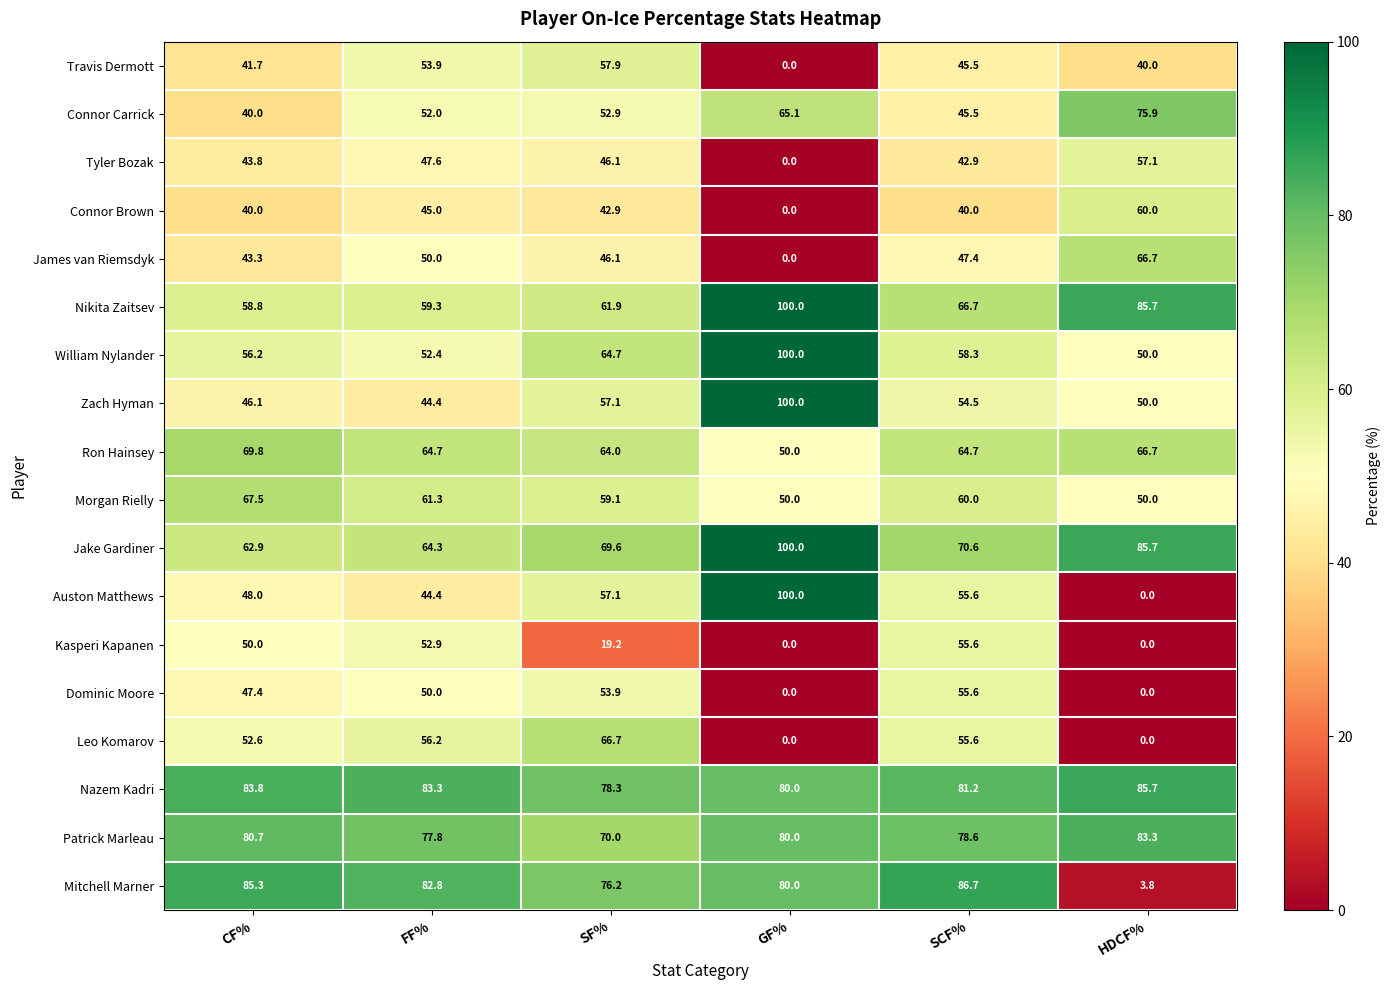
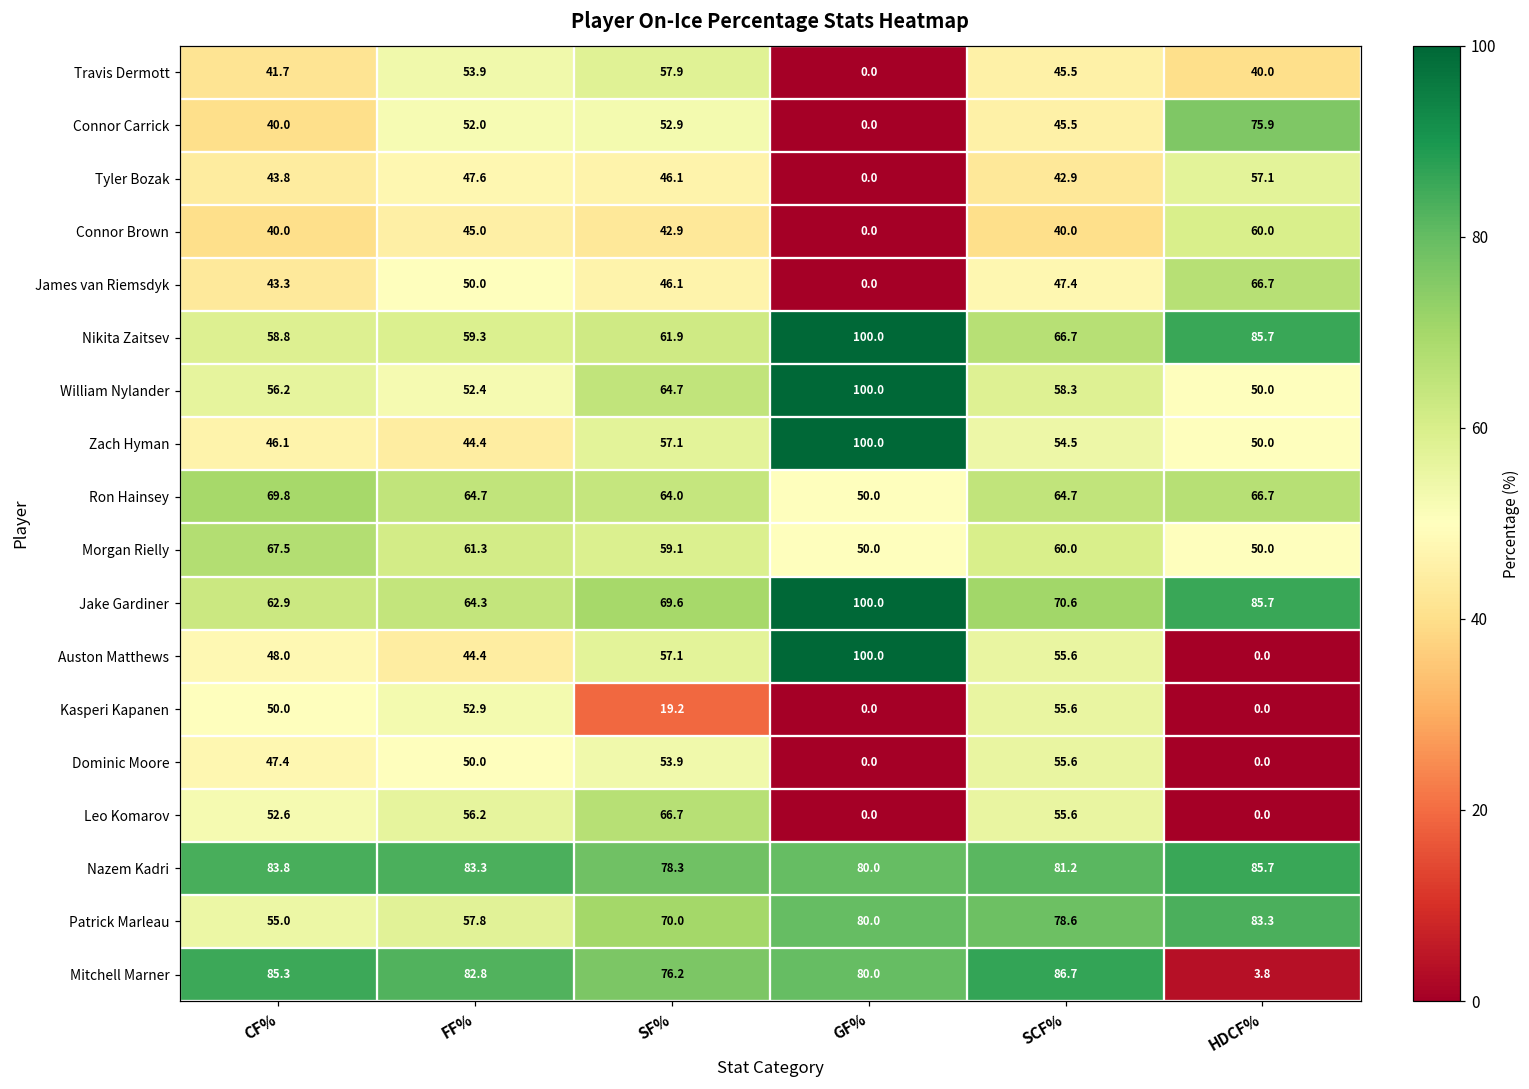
  {
    "Travis Dermott": {
      "CF%": 41.7,
      "FF%": 53.9,
      "SF%": 57.9,
      "GF%": 0.0,
      "SCF%": 45.5,
      "HDCF%": 40.0
    },
    "Connor Carrick": {
      "CF%": 40.0,
      "FF%": 52.0,
      "SF%": 52.9,
-     "GF%": 65.1,
+     "GF%": 0.0,
      "SCF%": 45.5,
      "HDCF%": 75.9
    },
    "Tyler Bozak": {
      "CF%": 43.8,
      "FF%": 47.6,
      "SF%": 46.1,
      "GF%": 0.0,
      "SCF%": 42.9,
      "HDCF%": 57.1
    },
    "Connor Brown": {
      "CF%": 40.0,
      "FF%": 45.0,
      "SF%": 42.9,
      "GF%": 0.0,
      "SCF%": 40.0,
      "HDCF%": 60.0
    },
    "James van Riemsdyk": {
      "CF%": 43.3,
      "FF%": 50.0,
      "SF%": 46.1,
      "GF%": 0.0,
      "SCF%": 47.4,
      "HDCF%": 66.7
    },
    "Nikita Zaitsev": {
      "CF%": 58.8,
      "FF%": 59.3,
      "SF%": 61.9,
      "GF%": 100.0,
      "SCF%": 66.7,
      "HDCF%": 85.7
    },
    "William Nylander": {
      "CF%": 56.2,
      "FF%": 52.4,
      "SF%": 64.7,
      "GF%": 100.0,
      "SCF%": 58.3,
      "HDCF%": 50.0
    },
    "Zach Hyman": {
      "CF%": 46.1,
      "FF%": 44.4,
      "SF%": 57.1,
      "GF%": 100.0,
      "SCF%": 54.5,
      "HDCF%": 50.0
    },
    "Ron Hainsey": {
      "CF%": 69.8,
      "FF%": 64.7,
      "SF%": 64.0,
      "GF%": 50.0,
      "SCF%": 64.7,
      "HDCF%": 66.7
    },
    "Morgan Rielly": {
      "CF%": 67.5,
      "FF%": 61.3,
      "SF%": 59.1,
      "GF%": 50.0,
      "SCF%": 60.0,
      "HDCF%": 50.0
    },
    "Jake Gardiner": {
      "CF%": 62.9,
      "FF%": 64.3,
      "SF%": 69.6,
      "GF%": 100.0,
      "SCF%": 70.6,
      "HDCF%": 85.7
    },
    "Auston Matthews": {
      "CF%": 48.0,
      "FF%": 44.4,
      "SF%": 57.1,
      "GF%": 100.0,
      "SCF%": 55.6,
      "HDCF%": 0.0
    },
    "Kasperi Kapanen": {
      "CF%": 50.0,
      "FF%": 52.9,
      "SF%": 19.2,
      "GF%": 0.0,
      "SCF%": 55.6,
      "HDCF%": 0.0
    },
    "Dominic Moore": {
      "CF%": 47.4,
      "FF%": 50.0,
      "SF%": 53.9,
      "GF%": 0.0,
      "SCF%": 55.6,
      "HDCF%": 0.0
    },
    "Leo Komarov": {
      "CF%": 52.6,
      "FF%": 56.2,
      "SF%": 66.7,
      "GF%": 0.0,
      "SCF%": 55.6,
      "HDCF%": 0.0
    },
    "Nazem Kadri": {
      "CF%": 83.8,
      "FF%": 83.3,
      "SF%": 78.3,
      "GF%": 80.0,
      "SCF%": 81.2,
      "HDCF%": 85.7
    },
    "Patrick Marleau": {
-     "CF%": 80.7,
-     "FF%": 77.8,
+     "CF%": 55.0,
+     "FF%": 57.8,
      "SF%": 70.0,
      "GF%": 80.0,
      "SCF%": 78.6,
      "HDCF%": 83.3
    },
    "Mitchell Marner": {
      "CF%": 85.3,
      "FF%": 82.8,
      "SF%": 76.2,
      "GF%": 80.0,
      "SCF%": 86.7,
      "HDCF%": 3.8
    }
  }
